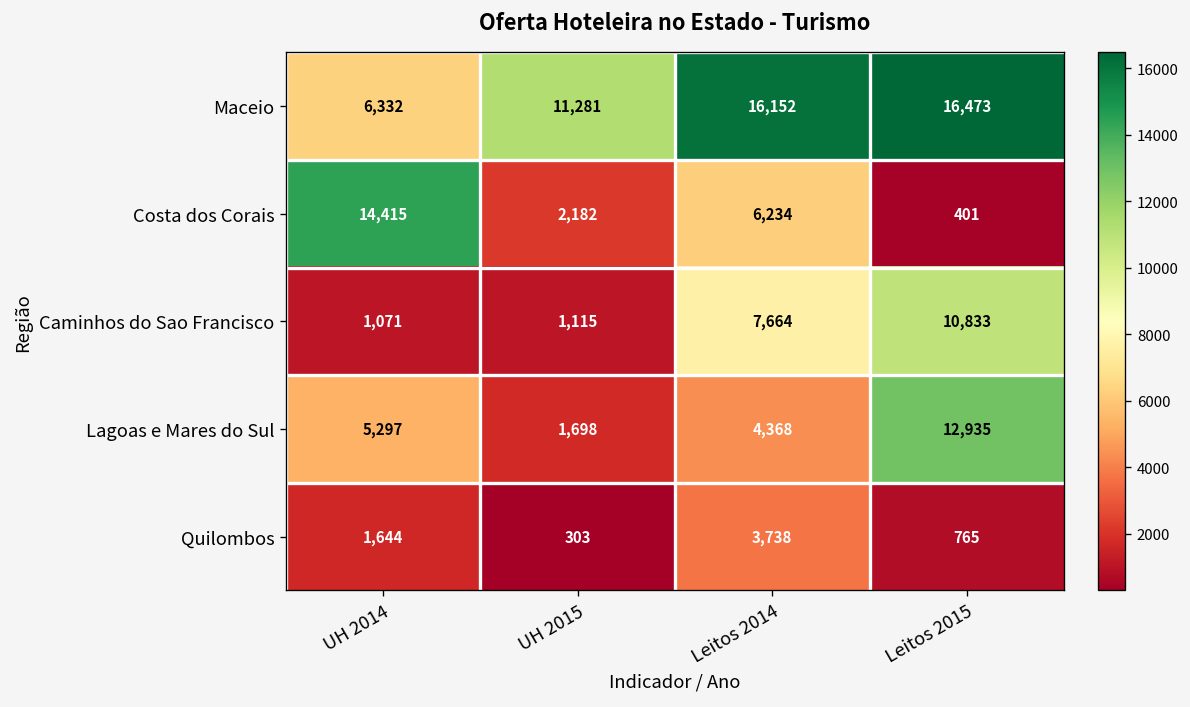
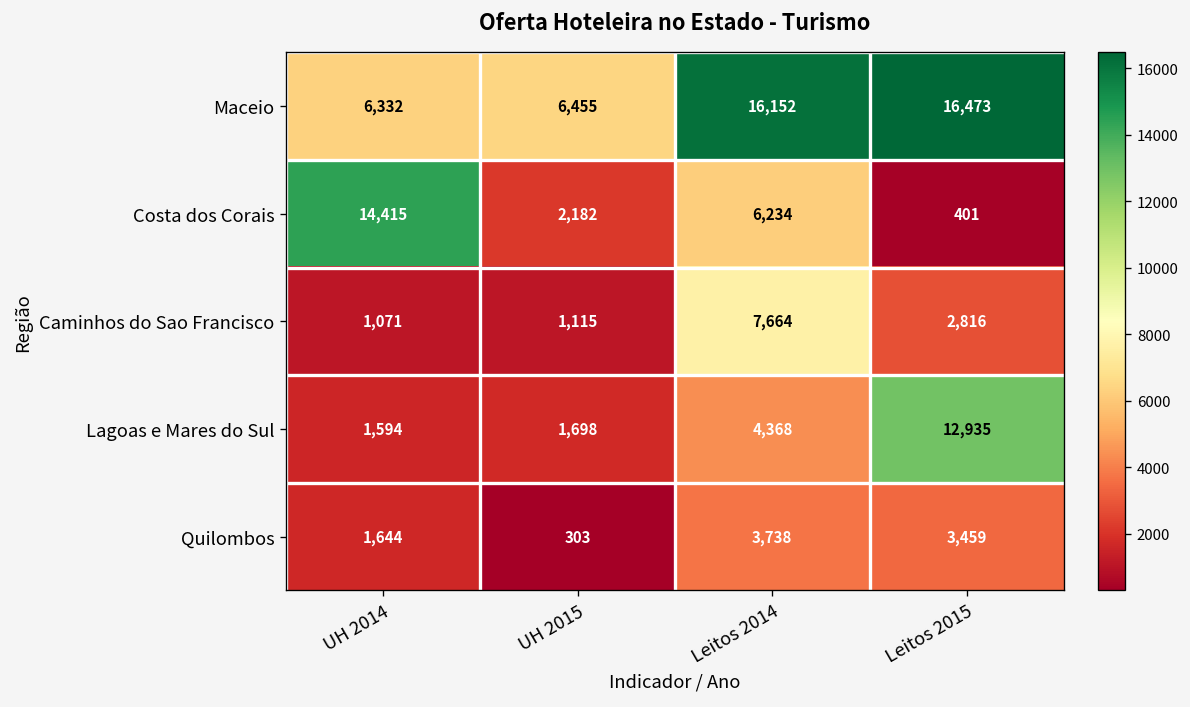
  {
    "Maceio": {
      "UH 2014": "6,332",
-     "UH 2015": "11,281",
+     "UH 2015": "6,455",
      "Leitos 2014": "16,152",
      "Leitos 2015": "16,473"
    },
    "Costa dos Corais": {
      "UH 2014": "14,415",
      "UH 2015": "2,182",
      "Leitos 2014": "6,234",
      "Leitos 2015": "401"
    },
    "Caminhos do Sao Francisco": {
      "UH 2014": "1,071",
      "UH 2015": "1,115",
      "Leitos 2014": "7,664",
-     "Leitos 2015": "10,833"
+     "Leitos 2015": "2,816"
    },
    "Lagoas e Mares do Sul": {
-     "UH 2014": "5,297",
+     "UH 2014": "1,594",
      "UH 2015": "1,698",
      "Leitos 2014": "4,368",
      "Leitos 2015": "12,935"
    },
    "Quilombos": {
      "UH 2014": "1,644",
      "UH 2015": "303",
      "Leitos 2014": "3,738",
-     "Leitos 2015": "765"
+     "Leitos 2015": "3,459"
    }
  }
